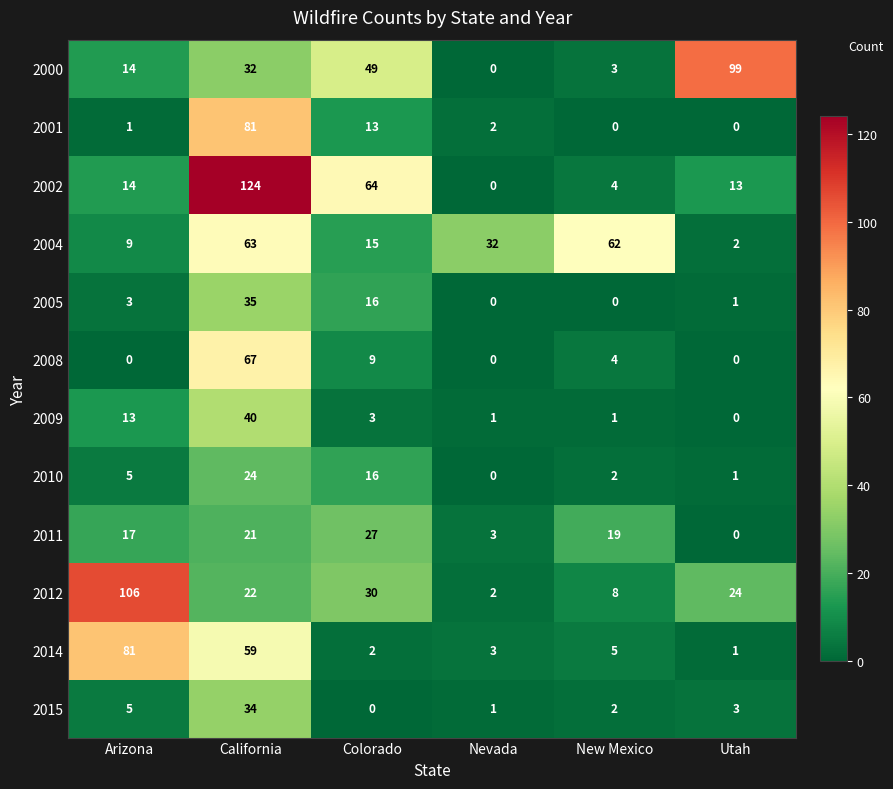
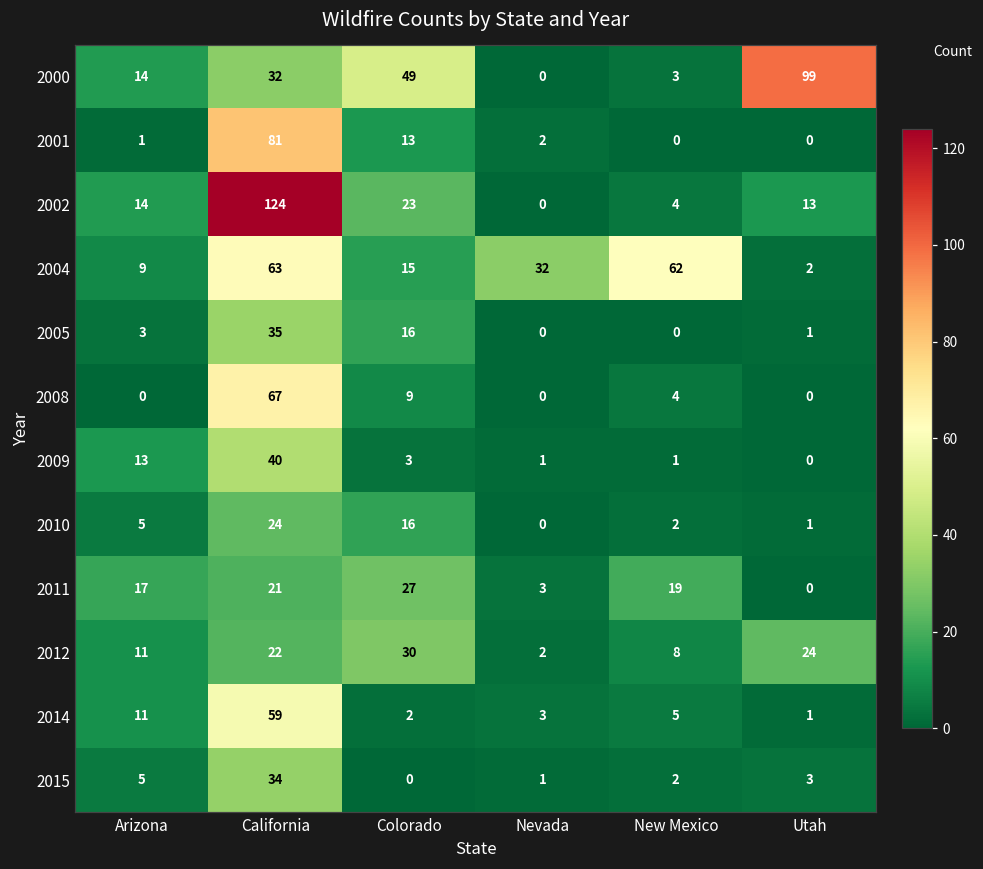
  {
    "2000": {
      "Arizona": 14,
      "California": 32,
      "Colorado": 49,
      "Nevada": 0,
      "New Mexico": 3,
      "Utah": 99
    },
    "2001": {
      "Arizona": 1,
      "California": 81,
      "Colorado": 13,
      "Nevada": 2,
      "New Mexico": 0,
      "Utah": 0
    },
    "2002": {
      "Arizona": 14,
      "California": 124,
-     "Colorado": 64,
+     "Colorado": 23,
      "Nevada": 0,
      "New Mexico": 4,
      "Utah": 13
    },
    "2004": {
      "Arizona": 9,
      "California": 63,
      "Colorado": 15,
      "Nevada": 32,
      "New Mexico": 62,
      "Utah": 2
    },
    "2005": {
      "Arizona": 3,
      "California": 35,
      "Colorado": 16,
      "Nevada": 0,
      "New Mexico": 0,
      "Utah": 1
    },
    "2008": {
      "Arizona": 0,
      "California": 67,
      "Colorado": 9,
      "Nevada": 0,
      "New Mexico": 4,
      "Utah": 0
    },
    "2009": {
      "Arizona": 13,
      "California": 40,
      "Colorado": 3,
      "Nevada": 1,
      "New Mexico": 1,
      "Utah": 0
    },
    "2010": {
      "Arizona": 5,
      "California": 24,
      "Colorado": 16,
      "Nevada": 0,
      "New Mexico": 2,
      "Utah": 1
    },
    "2011": {
      "Arizona": 17,
      "California": 21,
      "Colorado": 27,
      "Nevada": 3,
      "New Mexico": 19,
      "Utah": 0
    },
    "2012": {
-     "Arizona": 106,
+     "Arizona": 11,
      "California": 22,
      "Colorado": 30,
      "Nevada": 2,
      "New Mexico": 8,
      "Utah": 24
    },
    "2014": {
-     "Arizona": 81,
+     "Arizona": 11,
      "California": 59,
      "Colorado": 2,
      "Nevada": 3,
      "New Mexico": 5,
      "Utah": 1
    },
    "2015": {
      "Arizona": 5,
      "California": 34,
      "Colorado": 0,
      "Nevada": 1,
      "New Mexico": 2,
      "Utah": 3
    }
  }
